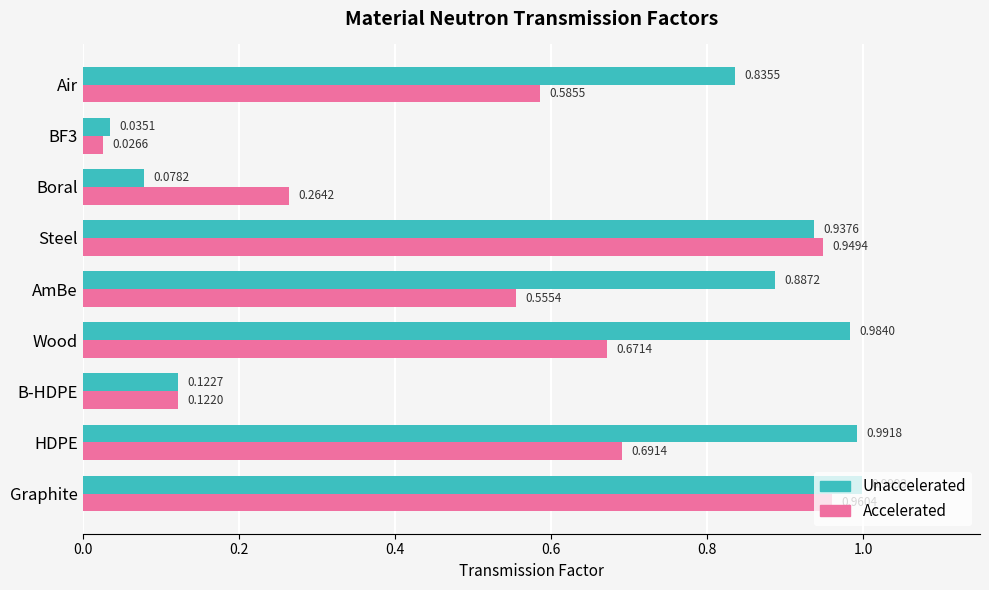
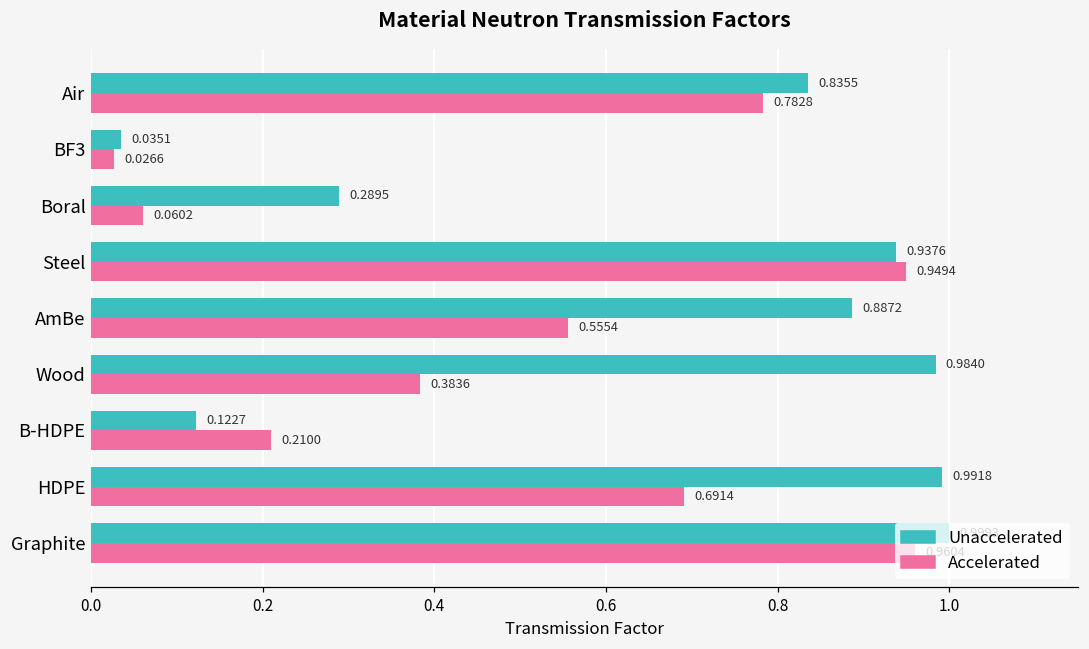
  {
    "Unaccelerated": {
      "Air": 0.8355,
      "BF3": 0.0351,
-     "Boral": 0.0782,
+     "Boral": 0.2895,
      "Steel": 0.9376,
      "AmBe": 0.8872,
      "Wood": 0.9840,
      "B-HDPE": 0.1227,
      "HDPE": 0.9918
    },
    "Accelerated": {
-     "Air": 0.5855,
+     "Air": 0.7828,
      "BF3": 0.0266,
-     "Boral": 0.2642,
+     "Boral": 0.0602,
      "Steel": 0.9494,
      "AmBe": 0.5554,
-     "Wood": 0.6714,
-     "B-HDPE": 0.1220,
+     "Wood": 0.3836,
+     "B-HDPE": 0.2100,
      "HDPE": 0.6914
    }
  }
